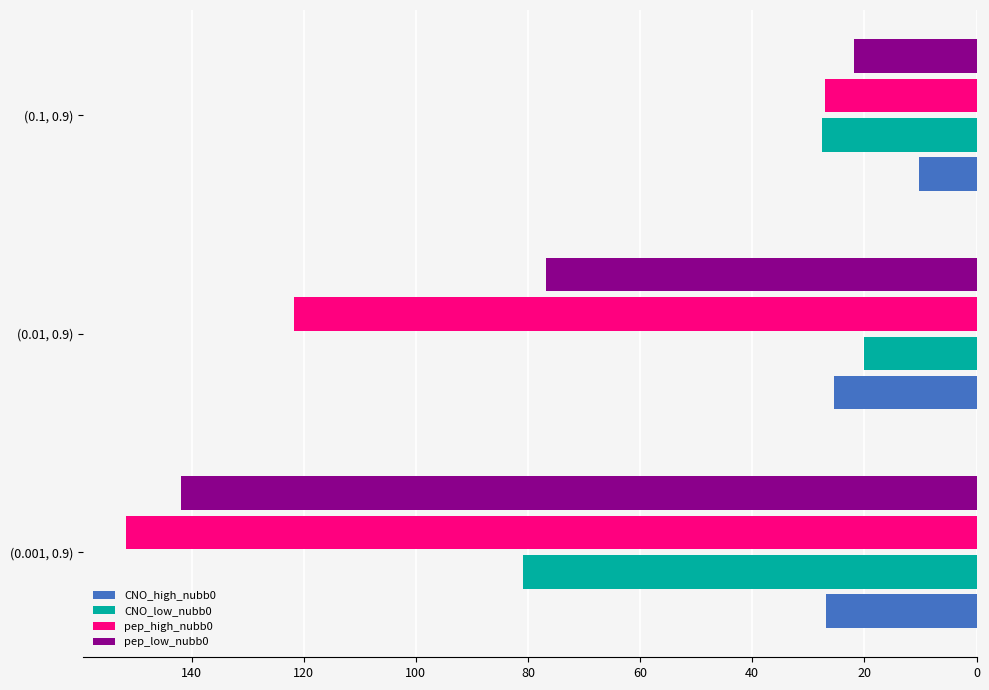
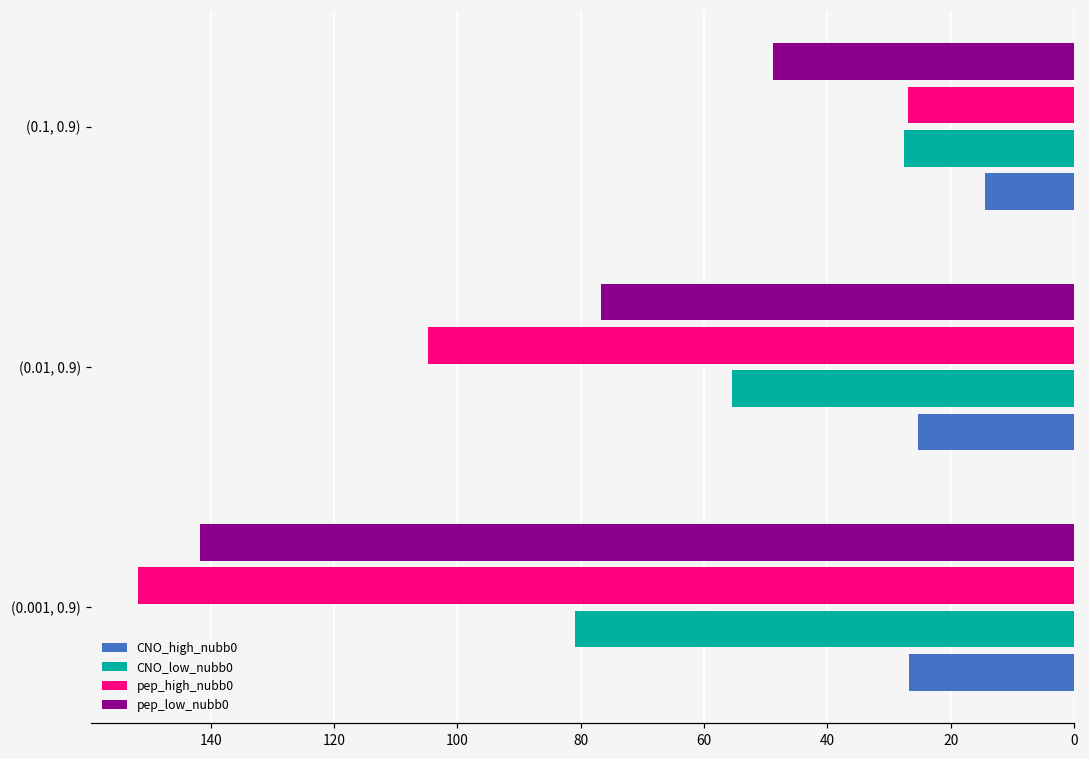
  {
    "CNO_high_nubb0": {
-     "(0.1, 0.9)": 10,
+     "(0.1, 0.9)": 14,
      "(0.01, 0.9)": 25,
      "(0.001, 0.9)": 27
    },
    "CNO_low_nubb0": {
      "(0.1, 0.9)": 28,
-     "(0.01, 0.9)": 20,
+     "(0.01, 0.9)": 56,
      "(0.001, 0.9)": 81
    },
    "pep_high_nubb0": {
      "(0.1, 0.9)": 27,
-     "(0.01, 0.9)": 122,
+     "(0.01, 0.9)": 105,
      "(0.001, 0.9)": 152
    },
    "pep_low_nubb0": {
-     "(0.1, 0.9)": 22,
+     "(0.1, 0.9)": 49,
      "(0.01, 0.9)": 77,
      "(0.001, 0.9)": 142
    }
  }
